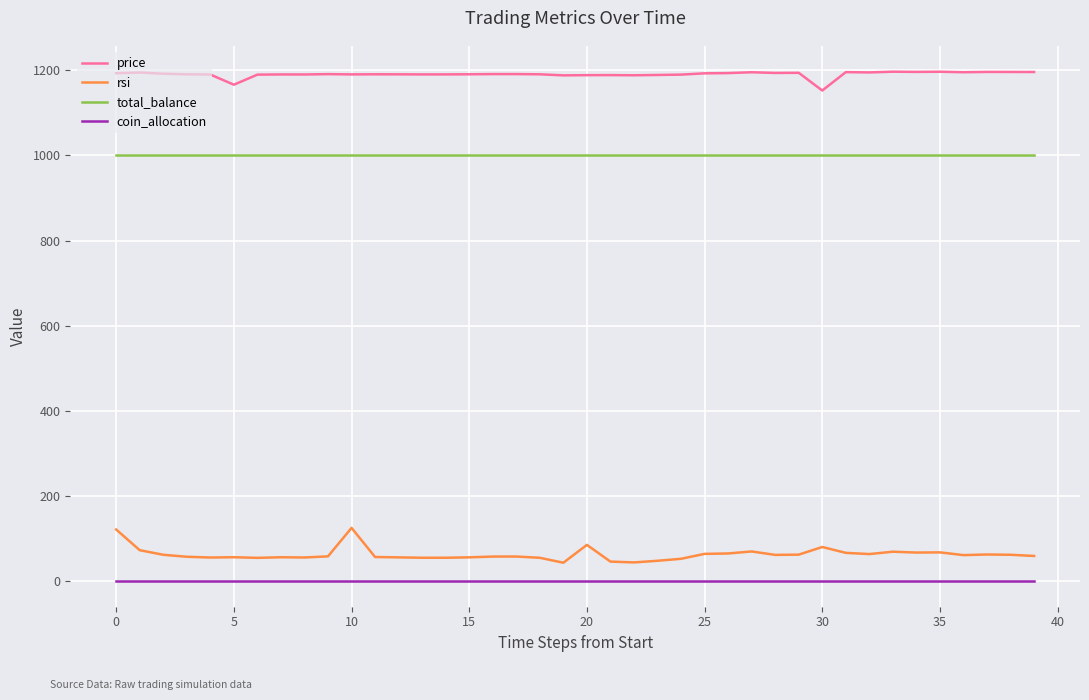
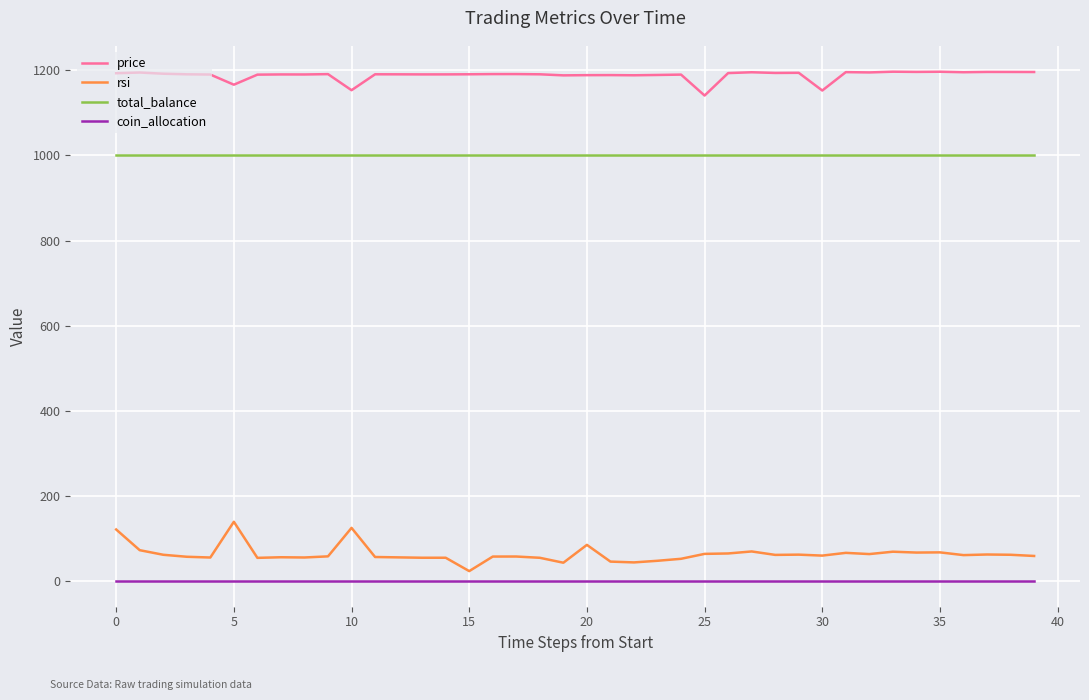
  {
    "price": {
      "5": 1170,
-     "10": 1190,
+     "10": 1150,
      "15": 1190,
      "20": 1190,
-     "25": 1190,
+     "25": 1140,
      "30": 1150,
      "35": 1200
    },
    "rsi": {
      "0": 120,
-     "5": 60,
+     "5": 140,
      "10": 130,
-     "15": 60,
+     "15": 20,
      "20": 90,
      "25": 60,
-     "30": 80,
+     "30": 60,
      "35": 70
    },
    "total_balance": {
      "0": 1000,
      "5": 1000,
      "10": 1000,
      "15": 1000,
      "20": 1000,
      "25": 1000,
      "30": 1000,
      "35": 1000
    },
    "coin_allocation": {
      "0": 0,
      "5": 0,
      "10": 0,
      "15": 0,
      "20": 0,
      "25": 0,
      "30": 0,
      "35": 0
    }
  }
